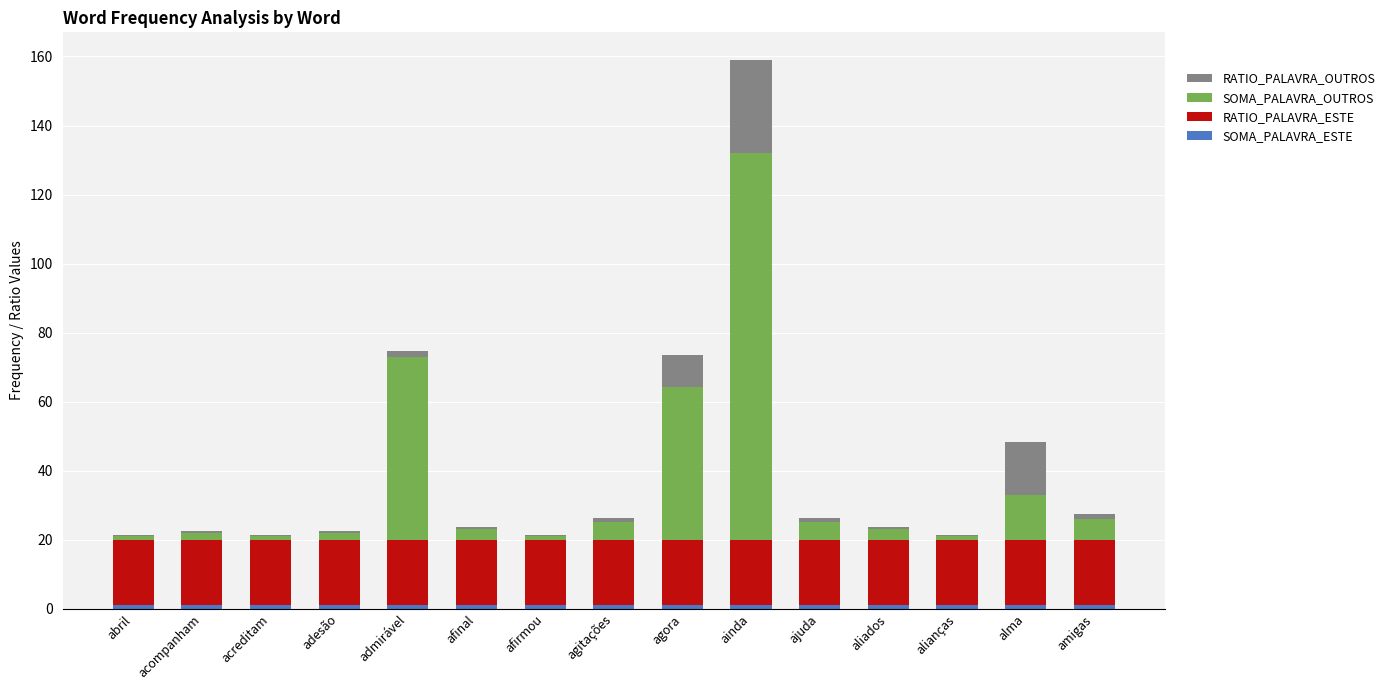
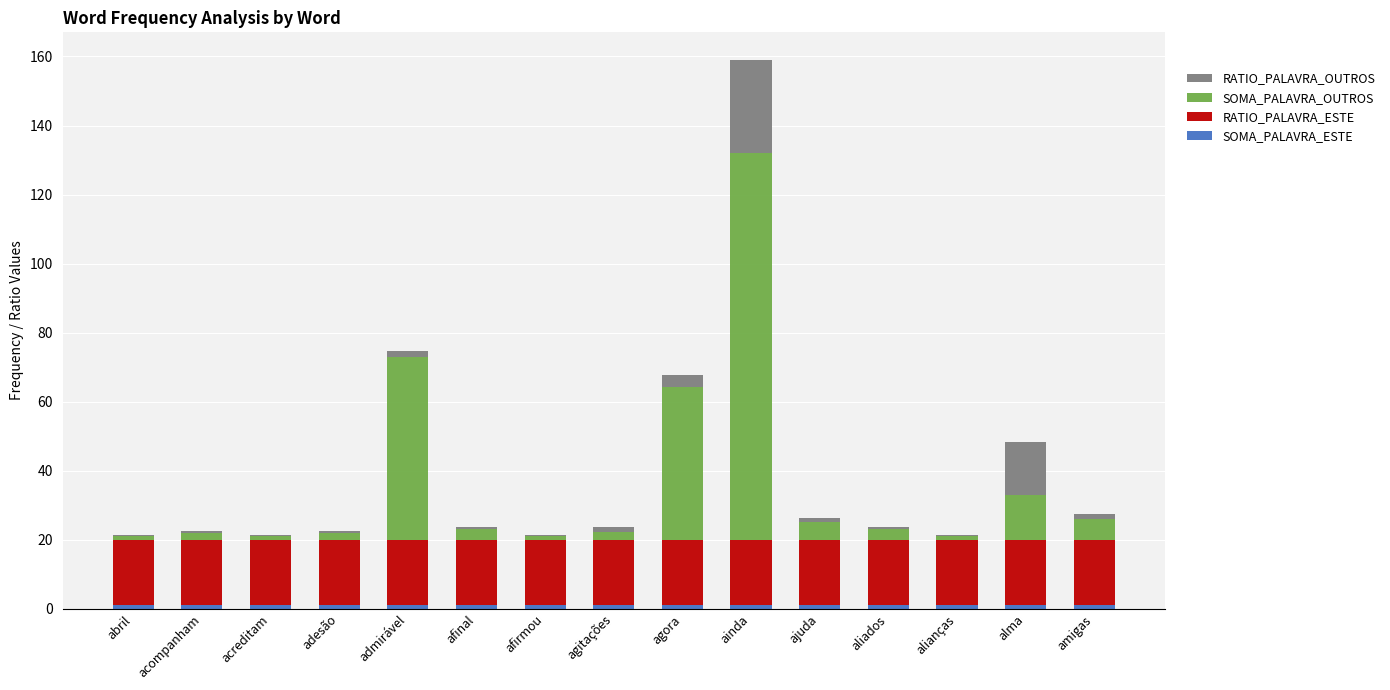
  {
    "SOMA_PALAVRA_ESTE": {
      "abril": 1,
      "acompanham": 1,
      "acreditam": 1,
      "adesão": 1,
      "admirável": 1,
      "afinal": 1,
      "afirmou": 1,
      "agitações": 1,
      "agora": 1,
      "ainda": 1,
      "ajuda": 1,
      "aliados": 1,
      "alianças": 1,
      "alma": 1,
      "amigas": 1
    },
    "RATIO_PALAVRA_ESTE": {
      "abril": 19,
      "acompanham": 19,
      "acreditam": 19,
      "adesão": 19,
      "admirável": 19,
      "afinal": 19,
      "afirmou": 19,
      "agitações": 19,
      "agora": 19,
      "ainda": 19,
      "ajuda": 19,
      "aliados": 19,
      "alianças": 19,
      "alma": 19,
      "amigas": 19
    },
    "SOMA_PALAVRA_OUTROS": {
      "abril": 1,
      "acompanham": 2,
      "acreditam": 1,
      "adesão": 2,
      "admirável": 53,
      "afinal": 3,
      "afirmou": 1,
-     "agitações": 5,
+     "agitações": 2,
      "agora": 44,
      "ainda": 112,
      "ajuda": 5,
      "aliados": 3,
      "alianças": 1,
      "alma": 13,
      "amigas": 6
    },
    "RATIO_PALAVRA_OUTROS": {
      "admirável": 2,
      "agitações": 1,
-     "agora": 9,
+     "agora": 3,
      "ainda": 27,
      "ajuda": 1,
      "alma": 15,
      "amigas": 1
    }
  }
